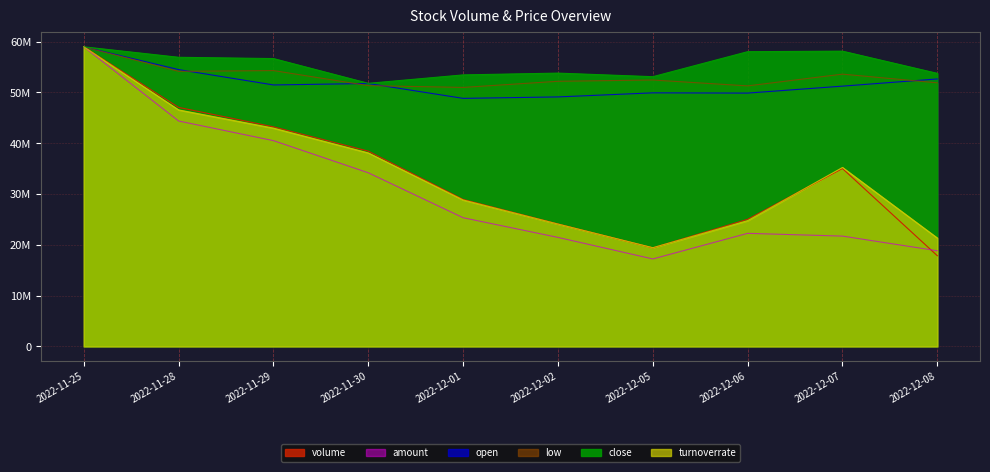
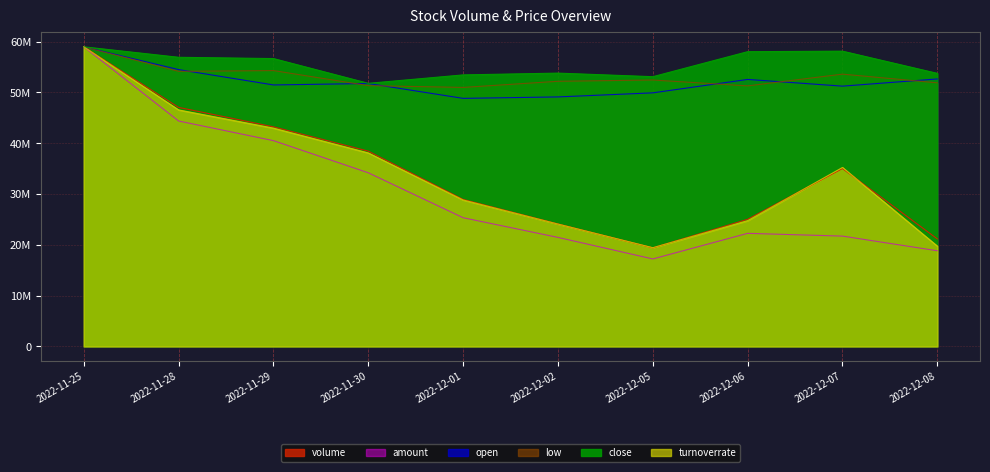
  {
    "volume": {
      "2022-11-28": 47000000,
-     "2022-12-08": 18000000
+     "2022-12-08": 21000000
    },
    "amount": {
      "2022-11-28": 44000000,
      "2022-11-29": 41000000,
      "2022-11-30": 34000000,
      "2022-12-01": 25000000,
      "2022-12-02": 21000000,
      "2022-12-05": 17000000,
      "2022-12-06": 22000000,
      "2022-12-07": 22000000,
      "2022-12-08": 19000000
    },
    "open": {
      "2022-11-29": 51000000,
      "2022-12-01": 49000000,
      "2022-12-02": 49000000,
      "2022-12-05": 50000000,
-     "2022-12-06": 50000000,
+     "2022-12-06": 53000000,
      "2022-12-07": 51000000,
      "2022-12-08": 53000000
    },
    "low": {
      "2022-11-29": 54000000,
      "2022-12-01": 51000000,
      "2022-12-02": 52000000,
      "2022-12-05": 52000000,
      "2022-12-06": 51000000,
      "2022-12-07": 54000000,
      "2022-12-08": 52000000
    },
    "close": {
      "2022-11-28": 57000000,
      "2022-11-29": 57000000,
      "2022-12-01": 53000000,
      "2022-12-02": 54000000,
      "2022-12-05": 53000000,
      "2022-12-06": 58000000,
      "2022-12-07": 58000000,
      "2022-12-08": 54000000
    },
    "turnoverrate": {
      "2022-11-28": 47000000,
-     "2022-12-08": 21000000
+     "2022-12-08": 20000000
    }
  }
